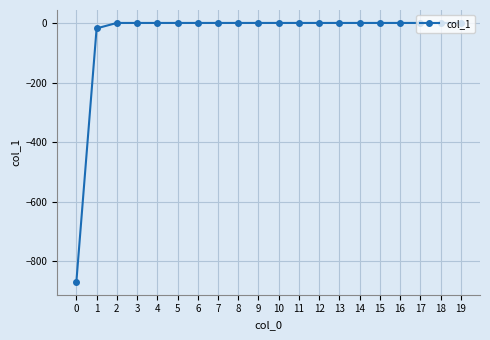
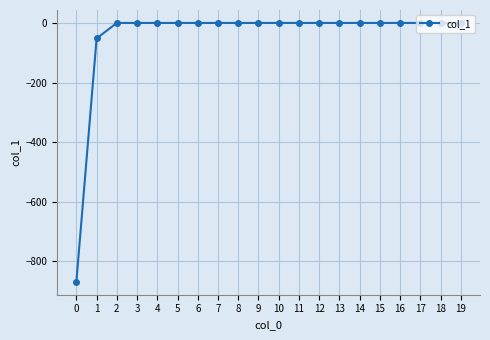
  {
    "0": -870,
-   "1": -20,
+   "1": -50,
    "2": 0,
    "3": 0,
    "4": 0,
    "5": 0,
    "6": 0,
    "7": 0,
    "8": 0,
    "9": 0,
    "10": 0,
    "11": 0,
    "12": 0,
    "13": 0,
    "14": 0,
    "15": 0,
    "16": 0
  }
